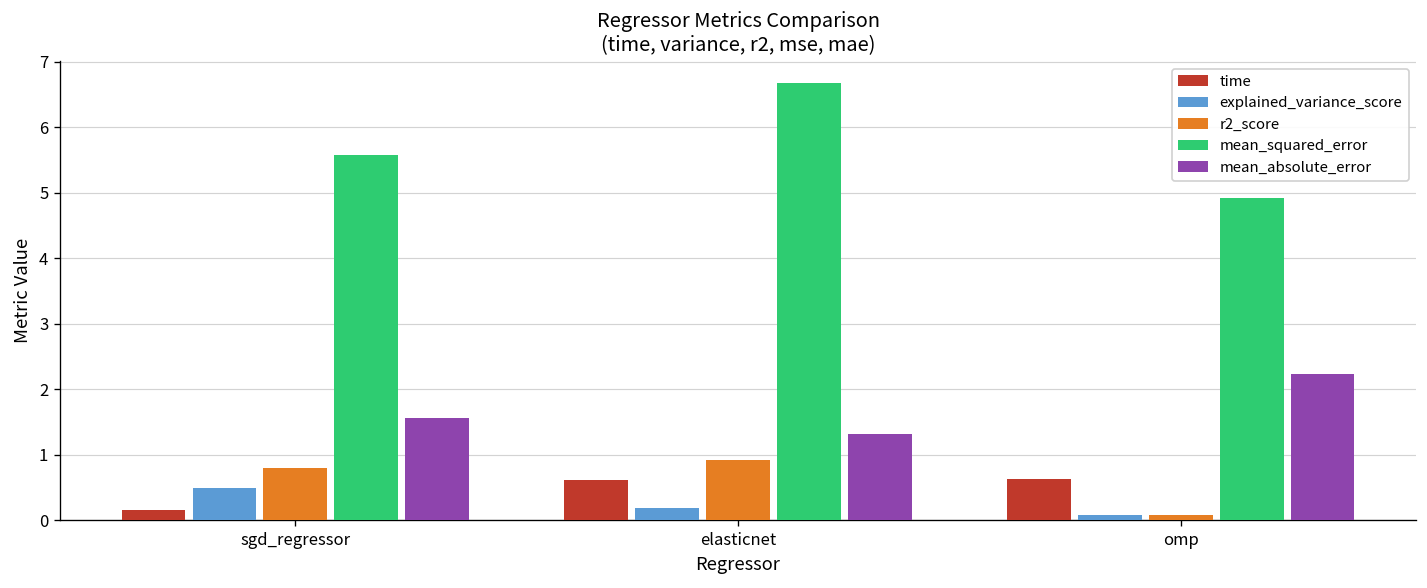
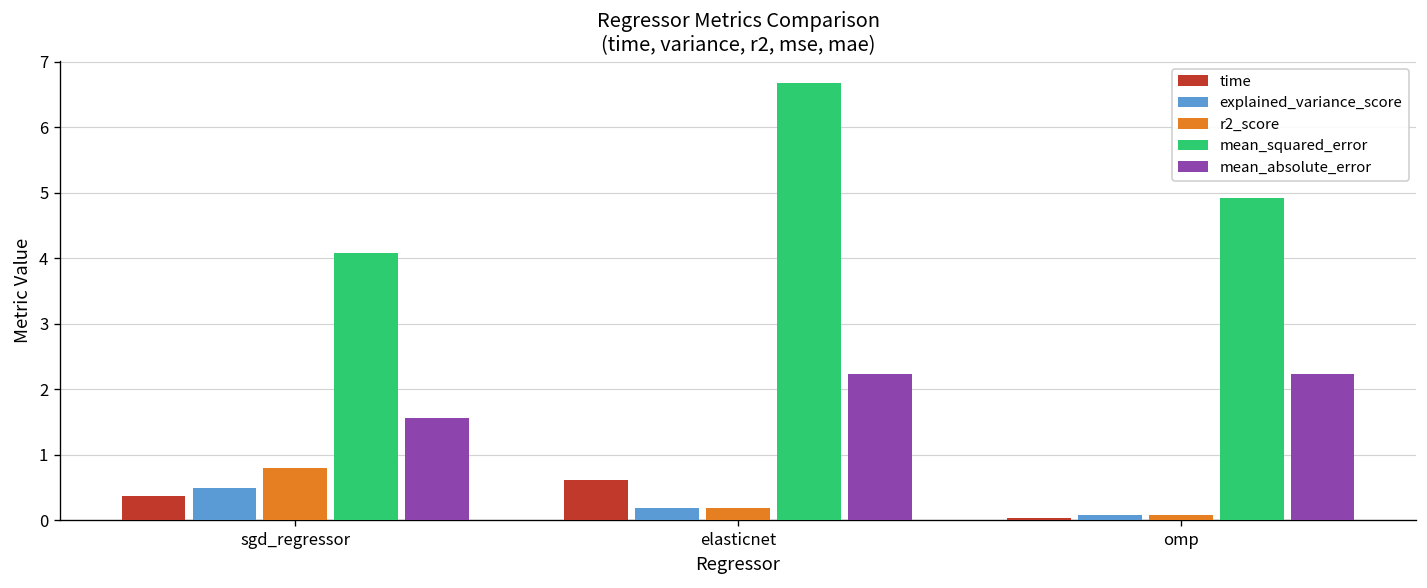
  {
    "time": {
-     "sgd_regressor": 0.2,
+     "sgd_regressor": 0.4,
      "elasticnet": 0.6,
-     "omp": 0.6
+     "omp": 0.0
    },
    "explained_variance_score": {
      "sgd_regressor": 0.5,
      "elasticnet": 0.2,
      "omp": 0.1
    },
    "r2_score": {
      "sgd_regressor": 0.8,
-     "elasticnet": 0.9,
+     "elasticnet": 0.2,
      "omp": 0.1
    },
    "mean_squared_error": {
-     "sgd_regressor": 5.6,
+     "sgd_regressor": 4.1,
      "elasticnet": 6.7,
      "omp": 4.9
    },
    "mean_absolute_error": {
      "sgd_regressor": 1.6,
-     "elasticnet": 1.3,
+     "elasticnet": 2.2,
      "omp": 2.2
    }
  }
